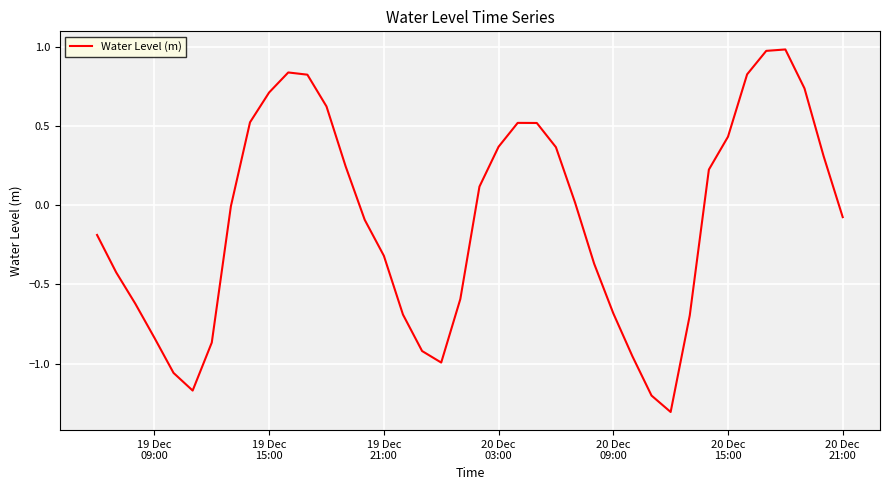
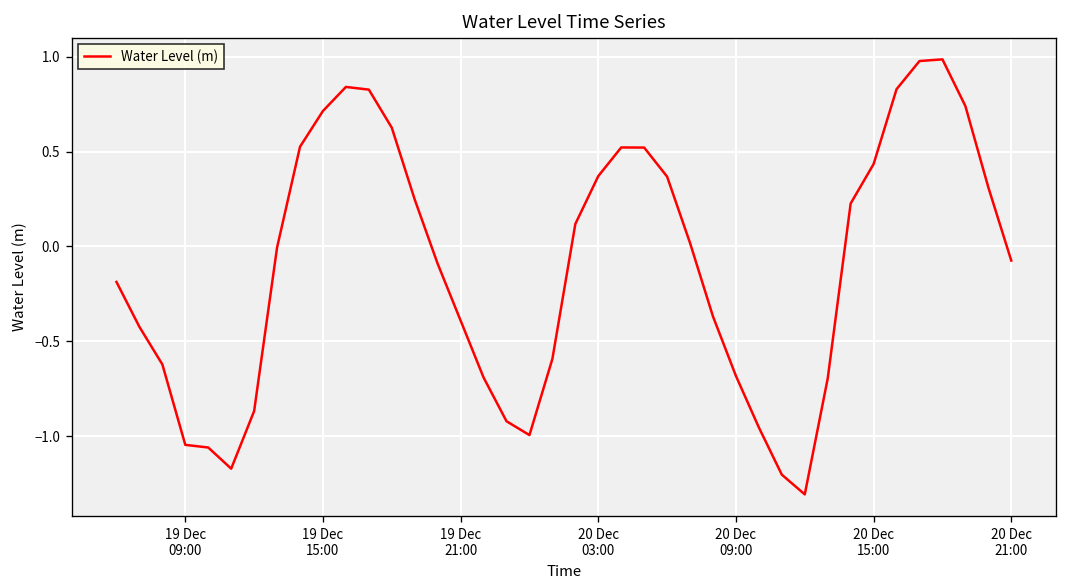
  {
-   "19 Dec 09:00": -0.84,
+   "19 Dec 09:00": -1.05,
    "19 Dec 15:00": 0.71,
-   "19 Dec 21:00": -0.32,
+   "19 Dec 21:00": -0.39,
    "20 Dec 03:00": 0.37,
    "20 Dec 09:00": -0.68,
    "20 Dec 15:00": 0.43,
    "20 Dec 21:00": -0.07
  }
